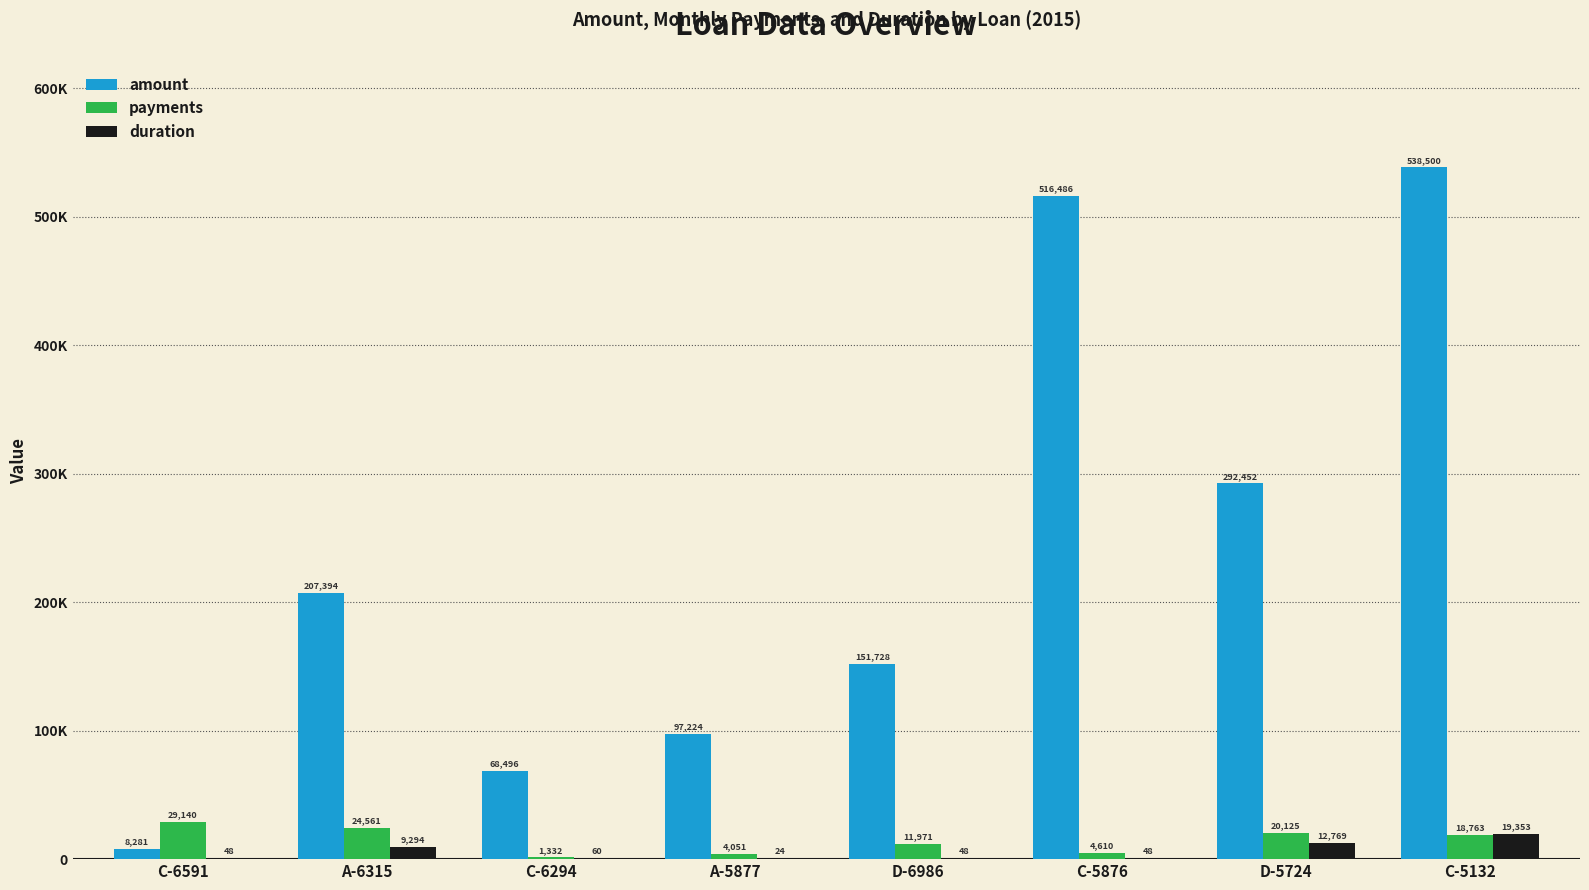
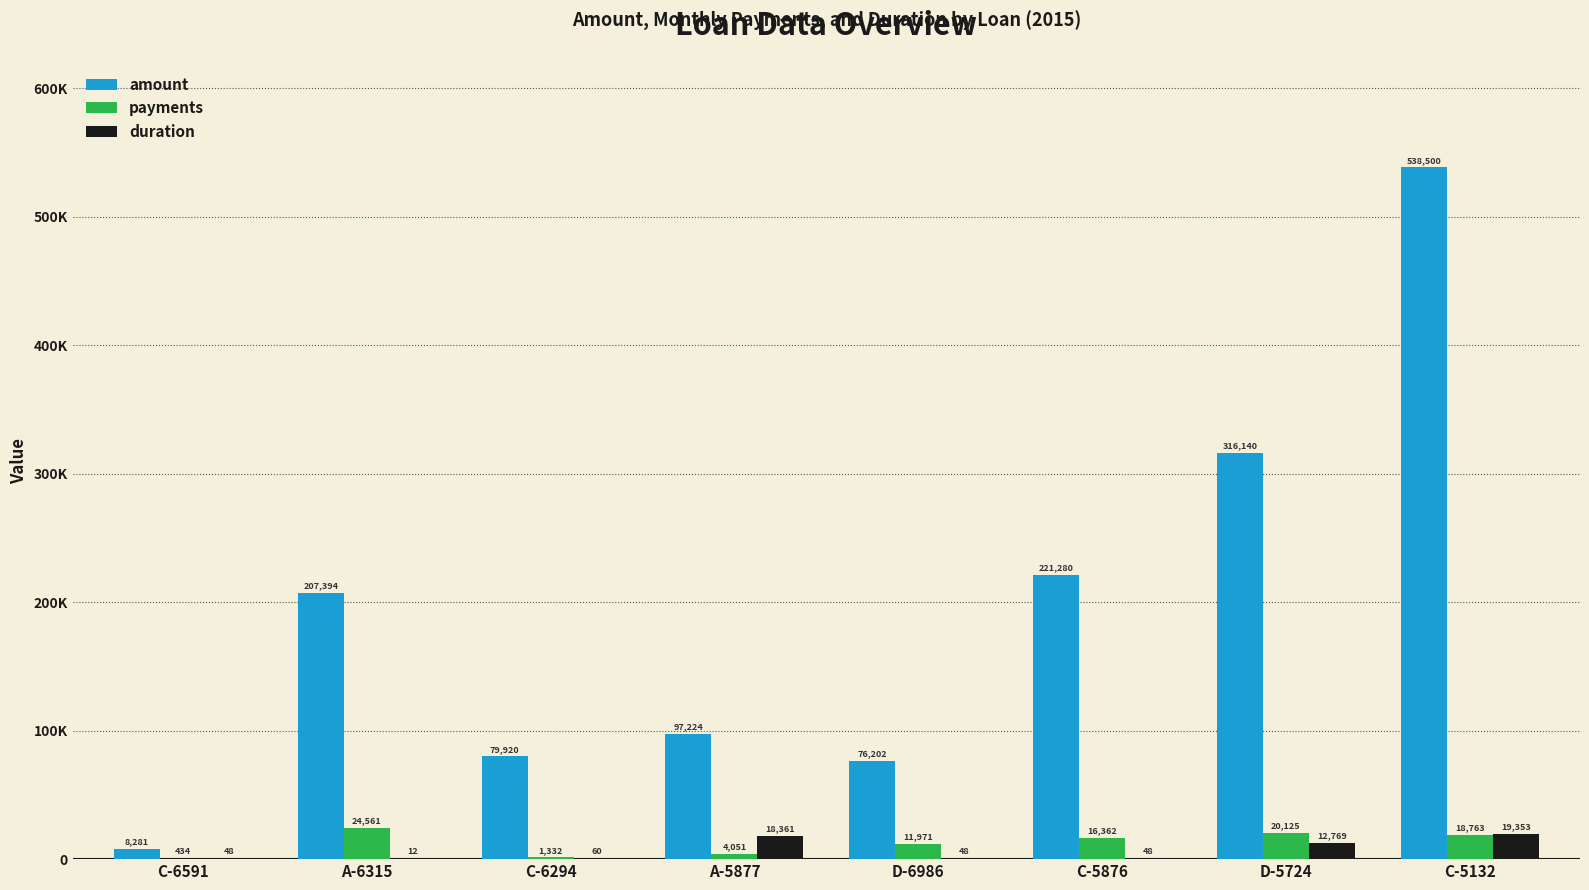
  {
    "amount": {
      "C-6591": "8,281",
      "A-6315": "207,394",
-     "C-6294": "68,496",
+     "C-6294": "79,920",
      "A-5877": "97,224",
-     "D-6986": "151,728",
-     "C-5876": "516,486",
-     "D-5724": "292,452",
+     "D-6986": "76,202",
+     "C-5876": "221,280",
+     "D-5724": "316,140",
      "C-5132": "538,500"
    },
    "payments": {
-     "C-6591": "29,140",
+     "C-6591": "434",
      "A-6315": "24,561",
      "C-6294": "1,332",
      "A-5877": "4,051",
      "D-6986": "11,971",
-     "C-5876": "4,610",
+     "C-5876": "16,362",
      "D-5724": "20,125",
      "C-5132": "18,763"
    },
    "duration": {
      "C-6591": "48",
-     "A-6315": "9,294",
+     "A-6315": "12",
      "C-6294": "60",
-     "A-5877": "24",
+     "A-5877": "18,361",
      "D-6986": "48",
      "C-5876": "48",
      "D-5724": "12,769",
      "C-5132": "19,353"
    }
  }
